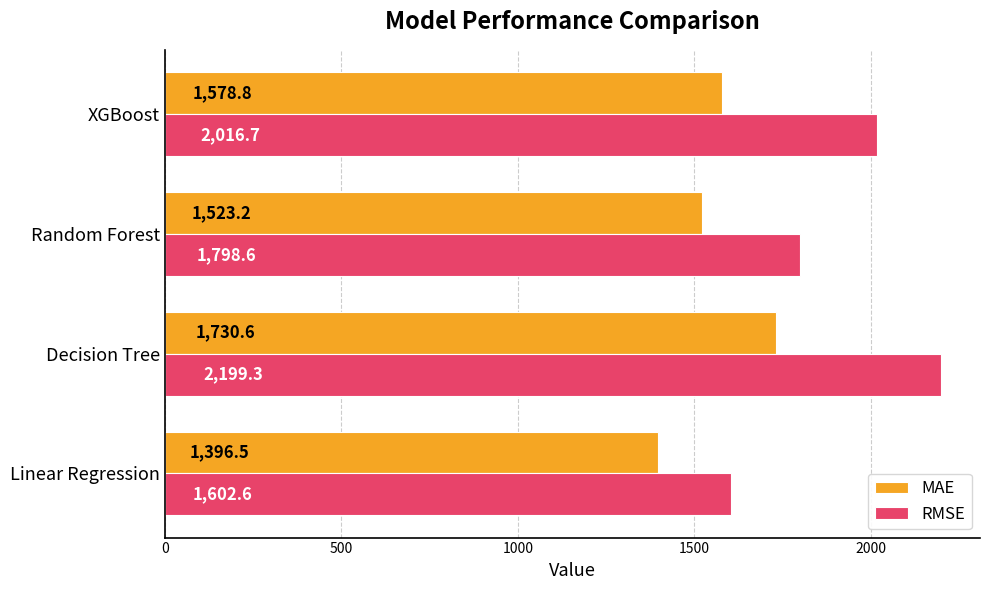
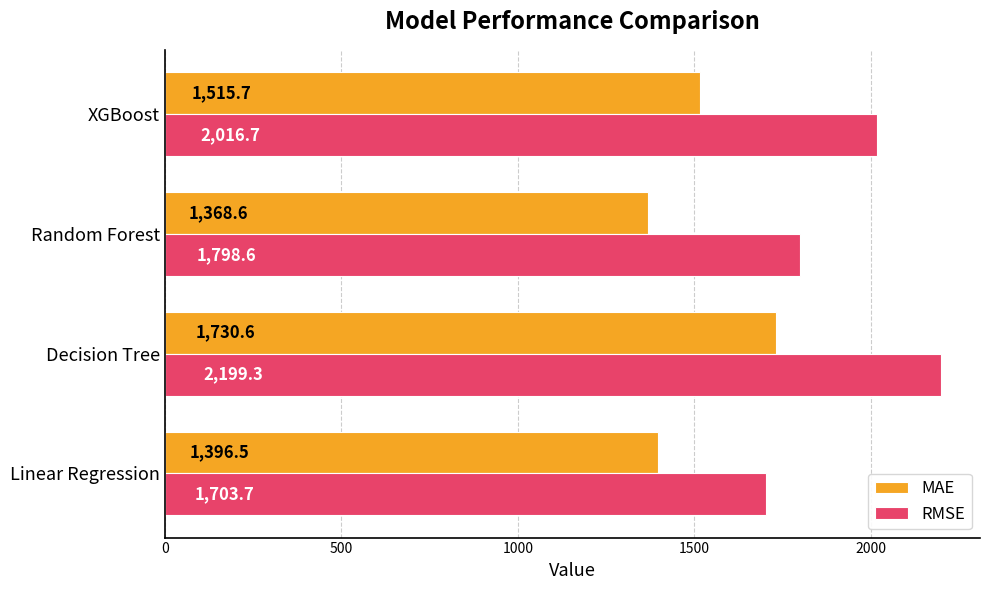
  {
    "MAE": {
-     "XGBoost": "1,578.8",
-     "Random Forest": "1,523.2",
+     "XGBoost": "1,515.7",
+     "Random Forest": "1,368.6",
      "Decision Tree": "1,730.6",
      "Linear Regression": "1,396.5"
    },
    "RMSE": {
      "XGBoost": "2,016.7",
      "Random Forest": "1,798.6",
      "Decision Tree": "2,199.3",
-     "Linear Regression": "1,602.6"
+     "Linear Regression": "1,703.7"
    }
  }
